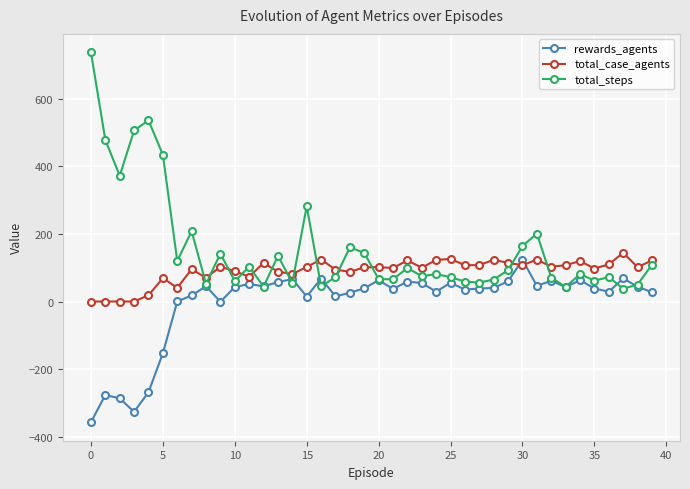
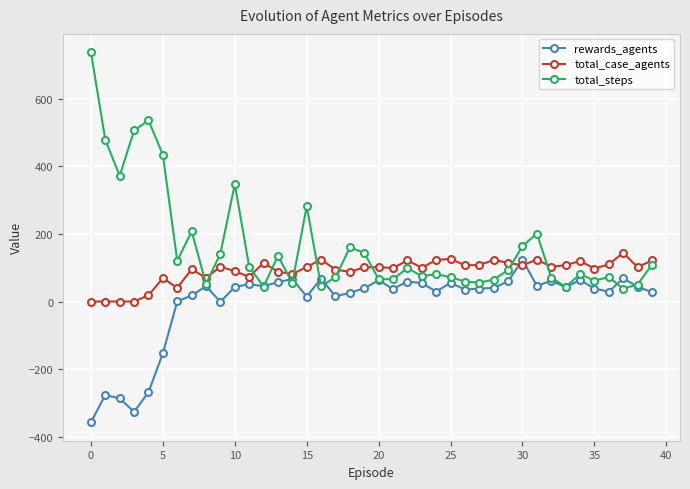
  {
    "rewards_agents": {
      "0": -360,
      "5": -150,
      "10": 40,
      "15": 10,
      "25": 60,
      "30": 120,
      "35": 40
    },
    "total_case_agents": {
      "0": 0,
      "5": 70,
      "10": 90,
      "15": 100,
      "20": 100,
      "25": 130,
      "30": 110,
      "35": 100
    },
    "total_steps": {
      "0": 740,
      "5": 430,
-     "10": 60,
+     "10": 350,
      "15": 280,
      "25": 70,
      "30": 160,
      "35": 60
    }
  }
